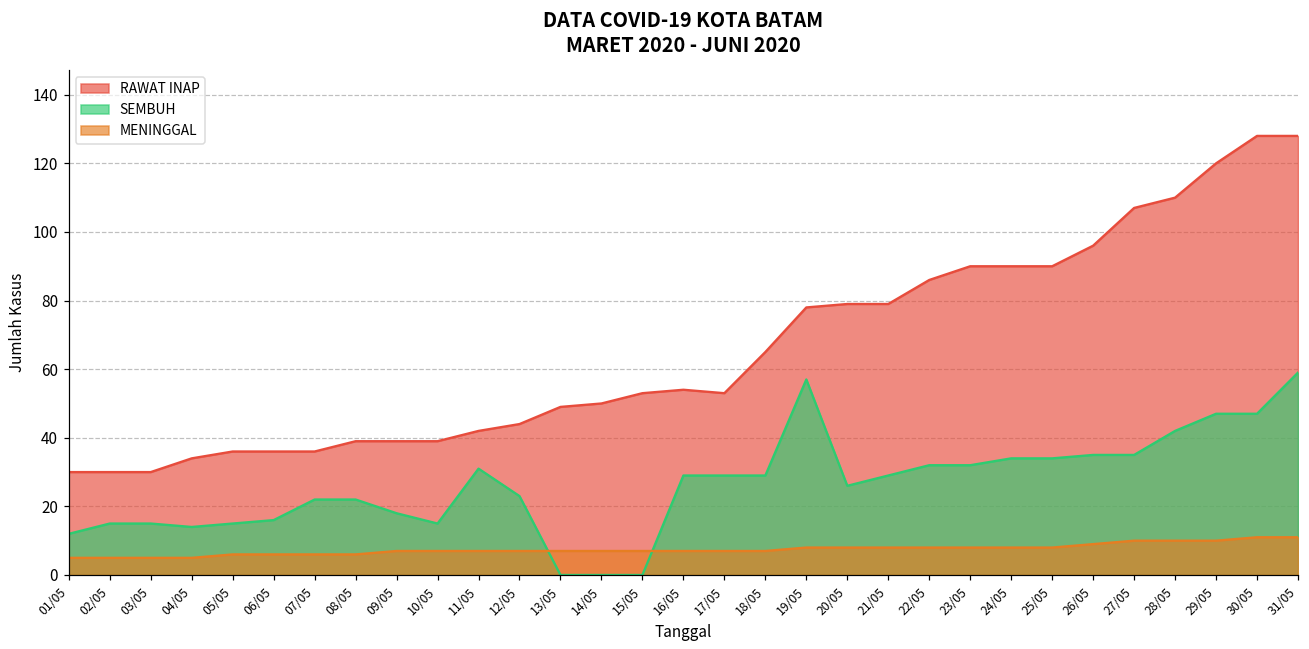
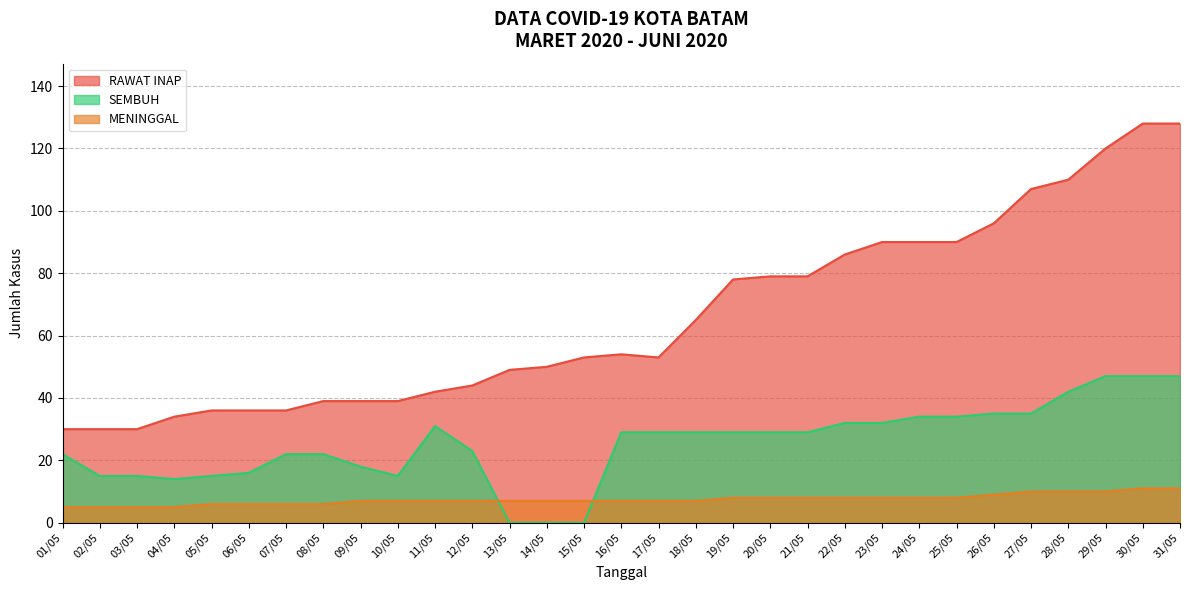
  {
    "SEMBUH": {
-     "01/05": 12,
+     "01/05": 22,
      "02/05": 15,
      "03/05": 15,
      "04/05": 14,
      "05/05": 15,
      "06/05": 16,
      "07/05": 22,
      "08/05": 22,
      "09/05": 18,
      "10/05": 15,
      "11/05": 31,
      "12/05": 23,
      "13/05": 0,
      "14/05": 0,
      "15/05": 0,
      "16/05": 29,
      "17/05": 29,
      "18/05": 29,
-     "19/05": 57,
-     "20/05": 26,
+     "19/05": 29,
+     "20/05": 29,
      "21/05": 29,
      "22/05": 32,
      "23/05": 32,
      "24/05": 34,
      "25/05": 34,
      "26/05": 35,
      "27/05": 35,
      "28/05": 42,
      "29/05": 47,
      "30/05": 47,
-     "31/05": 59
+     "31/05": 47
    }
  }
